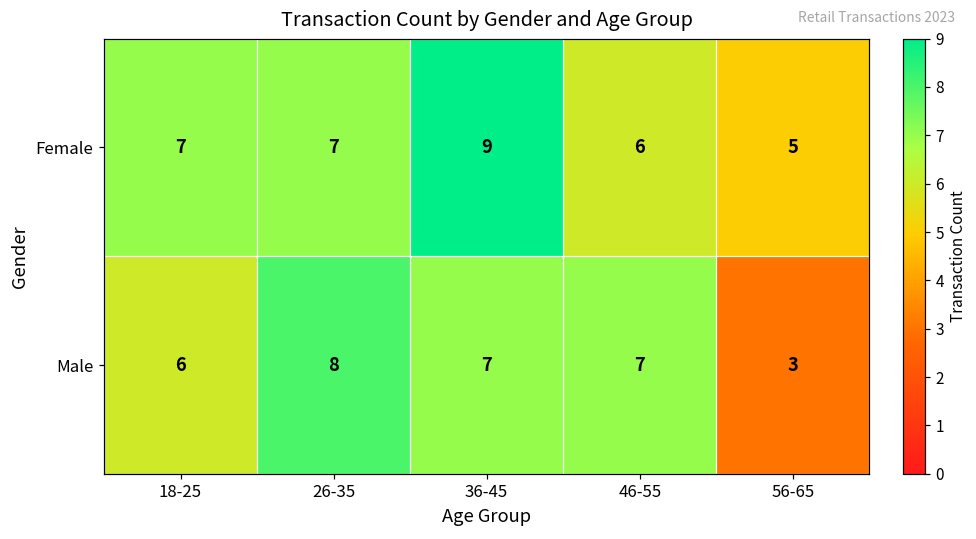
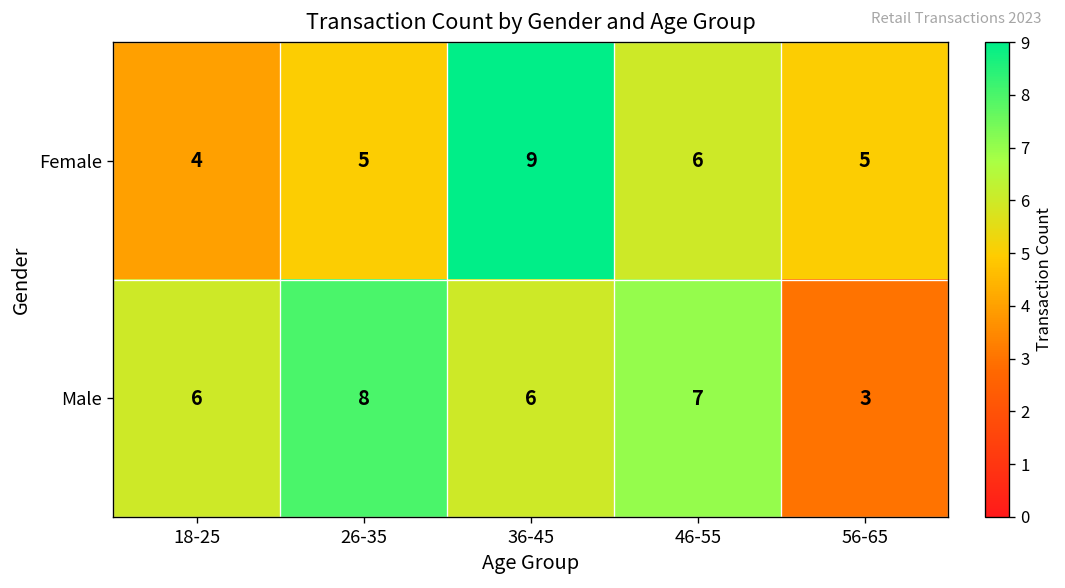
  {
    "Female": {
-     "18-25": 7,
-     "26-35": 7,
+     "18-25": 4,
+     "26-35": 5,
      "36-45": 9,
      "46-55": 6,
      "56-65": 5
    },
    "Male": {
      "18-25": 6,
      "26-35": 8,
-     "36-45": 7,
+     "36-45": 6,
      "46-55": 7,
      "56-65": 3
    }
  }
